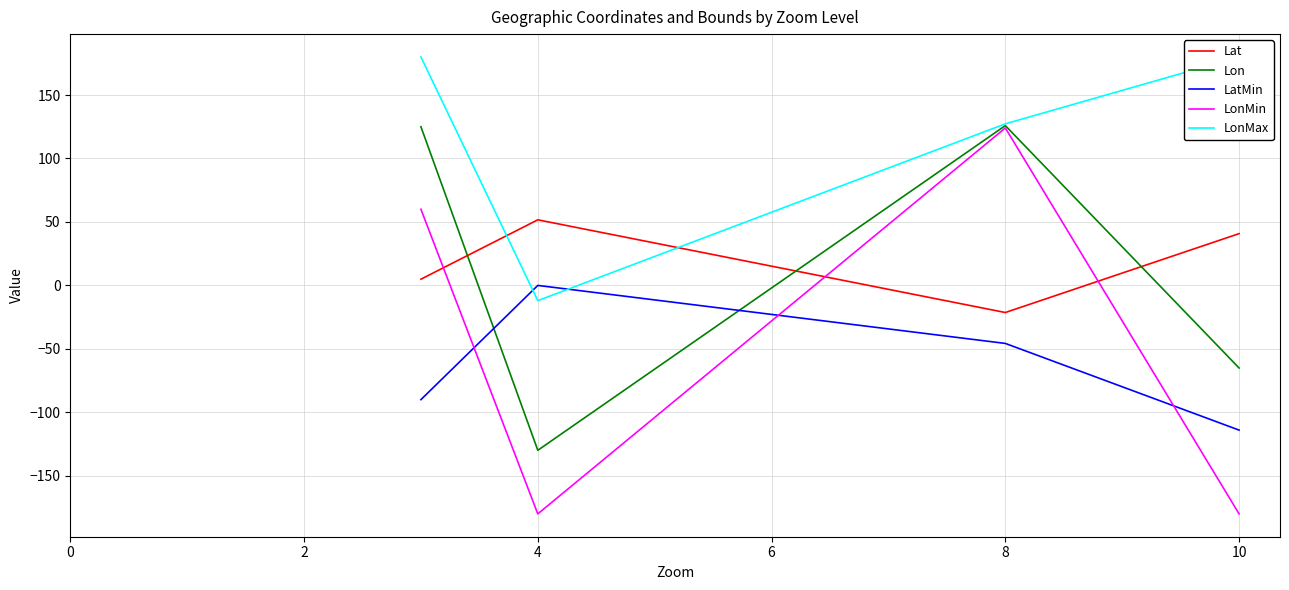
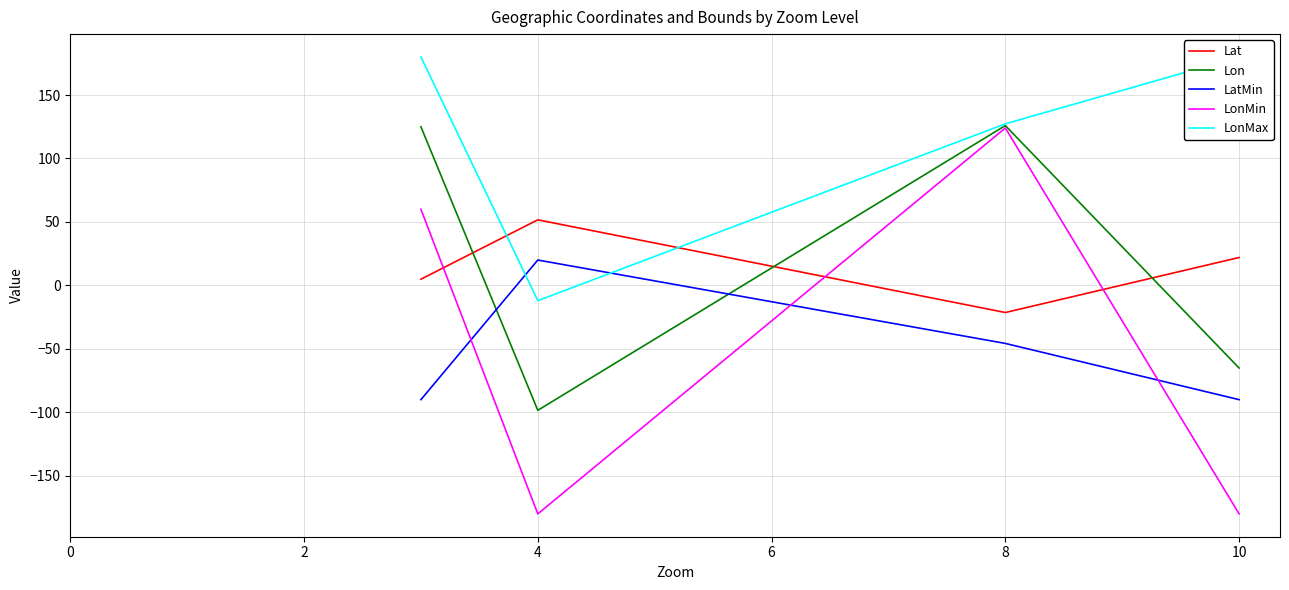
  {
    "Lat": {
      "4": 52,
      "8": -21,
-     "10": 41
+     "10": 22
    },
    "Lon": {
-     "4": -130,
+     "4": -98,
      "10": -65
    },
    "LatMin": {
-     "4": 0,
+     "4": 20,
      "8": -46,
-     "10": -114
+     "10": -90
    },
    "LonMin": {
      "4": -180,
      "10": -180
    },
    "LonMax": {
      "4": -12
    }
  }
